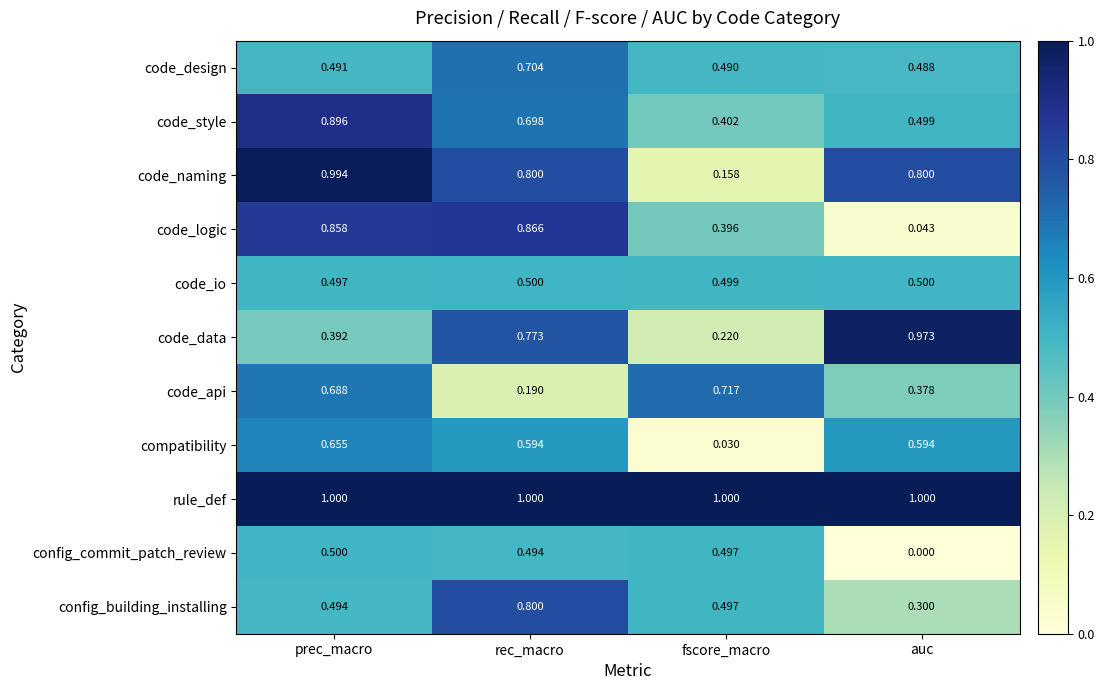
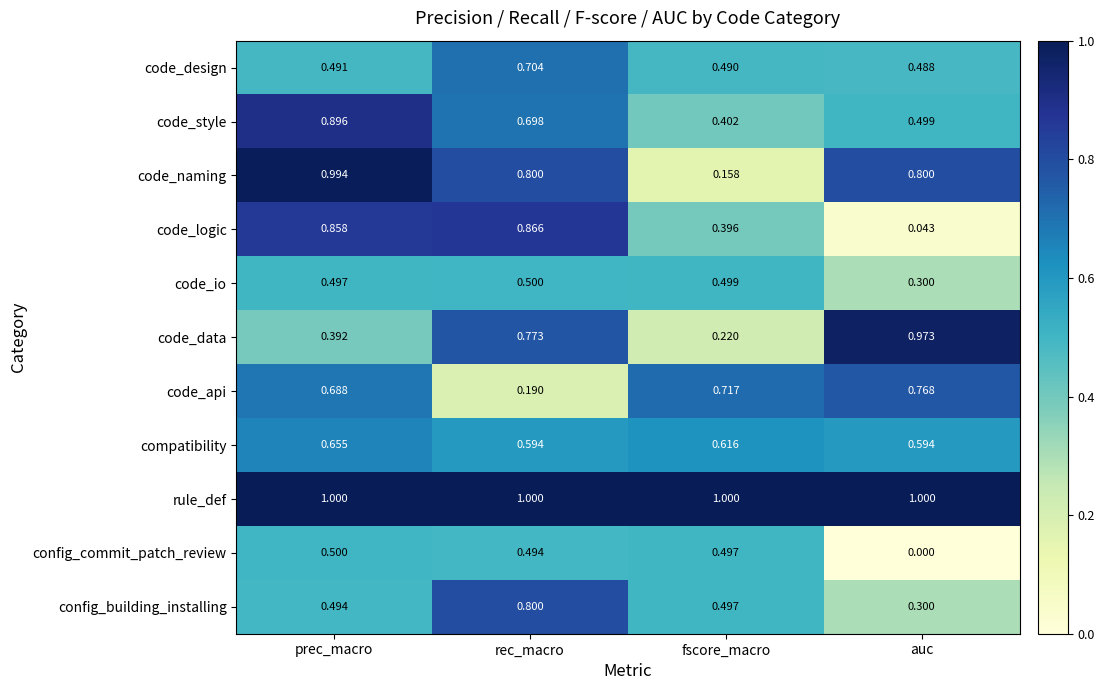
  {
    "code_design": {
      "prec_macro": 0.491,
      "rec_macro": 0.704,
      "fscore_macro": 0.490,
      "auc": 0.488
    },
    "code_style": {
      "prec_macro": 0.896,
      "rec_macro": 0.698,
      "fscore_macro": 0.402,
      "auc": 0.499
    },
    "code_naming": {
      "prec_macro": 0.994,
      "rec_macro": 0.800,
      "fscore_macro": 0.158,
      "auc": 0.800
    },
    "code_logic": {
      "prec_macro": 0.858,
      "rec_macro": 0.866,
      "fscore_macro": 0.396,
      "auc": 0.043
    },
    "code_io": {
      "prec_macro": 0.497,
      "rec_macro": 0.500,
      "fscore_macro": 0.499,
-     "auc": 0.500
+     "auc": 0.300
    },
    "code_data": {
      "prec_macro": 0.392,
      "rec_macro": 0.773,
      "fscore_macro": 0.220,
      "auc": 0.973
    },
    "code_api": {
      "prec_macro": 0.688,
      "rec_macro": 0.190,
      "fscore_macro": 0.717,
-     "auc": 0.378
+     "auc": 0.768
    },
    "compatibility": {
      "prec_macro": 0.655,
      "rec_macro": 0.594,
-     "fscore_macro": 0.030,
+     "fscore_macro": 0.616,
      "auc": 0.594
    },
    "rule_def": {
      "prec_macro": 1.000,
      "rec_macro": 1.000,
      "fscore_macro": 1.000,
      "auc": 1.000
    },
    "config_commit_patch_review": {
      "prec_macro": 0.500,
      "rec_macro": 0.494,
      "fscore_macro": 0.497,
      "auc": 0.000
    },
    "config_building_installing": {
      "prec_macro": 0.494,
      "rec_macro": 0.800,
      "fscore_macro": 0.497,
      "auc": 0.300
    }
  }
